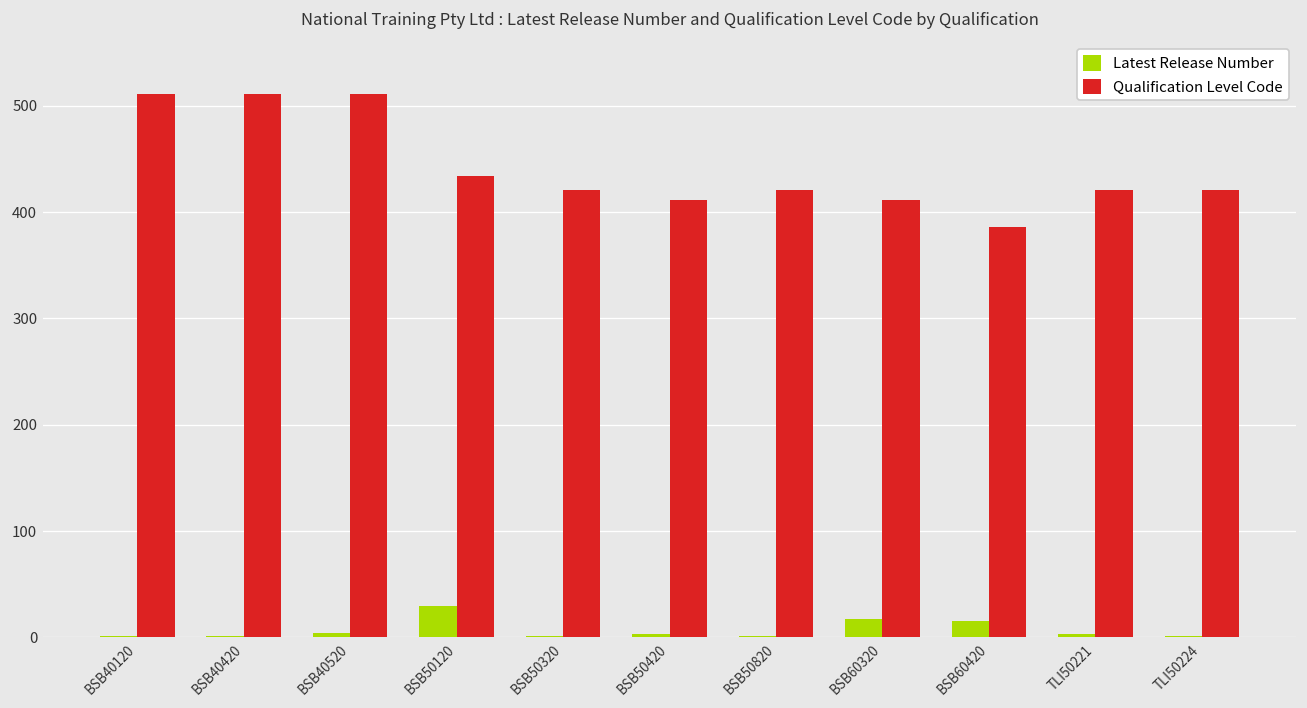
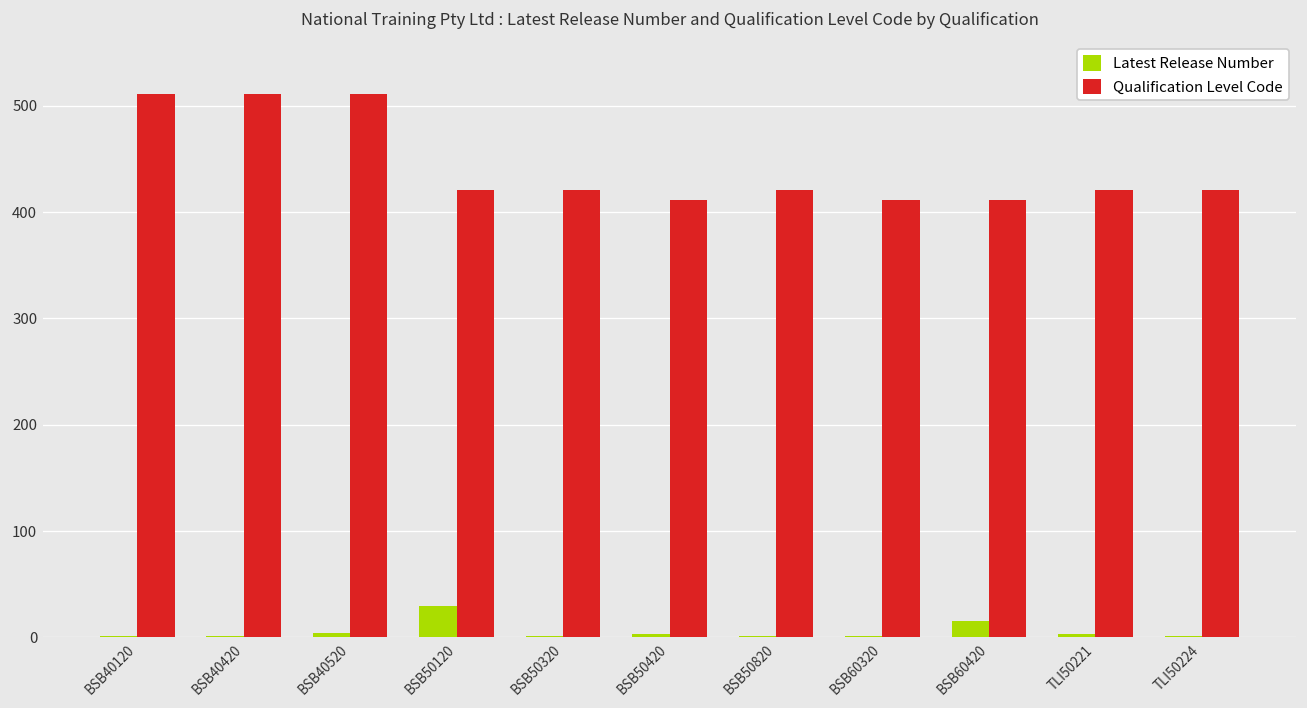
  {
    "Latest Release Number": {
      "BSB40520": 0,
      "BSB50120": 30,
      "BSB50420": 0,
-     "BSB60320": 20,
+     "BSB60320": 0,
      "BSB60420": 20,
      "TLI50221": 0
    },
    "Qualification Level Code": {
      "BSB40120": 510,
      "BSB40420": 510,
      "BSB40520": 510,
-     "BSB50120": 430,
+     "BSB50120": 420,
      "BSB50320": 420,
      "BSB50420": 410,
      "BSB50820": 420,
      "BSB60320": 410,
-     "BSB60420": 390,
+     "BSB60420": 410,
      "TLI50221": 420,
      "TLI50224": 420
    }
  }
